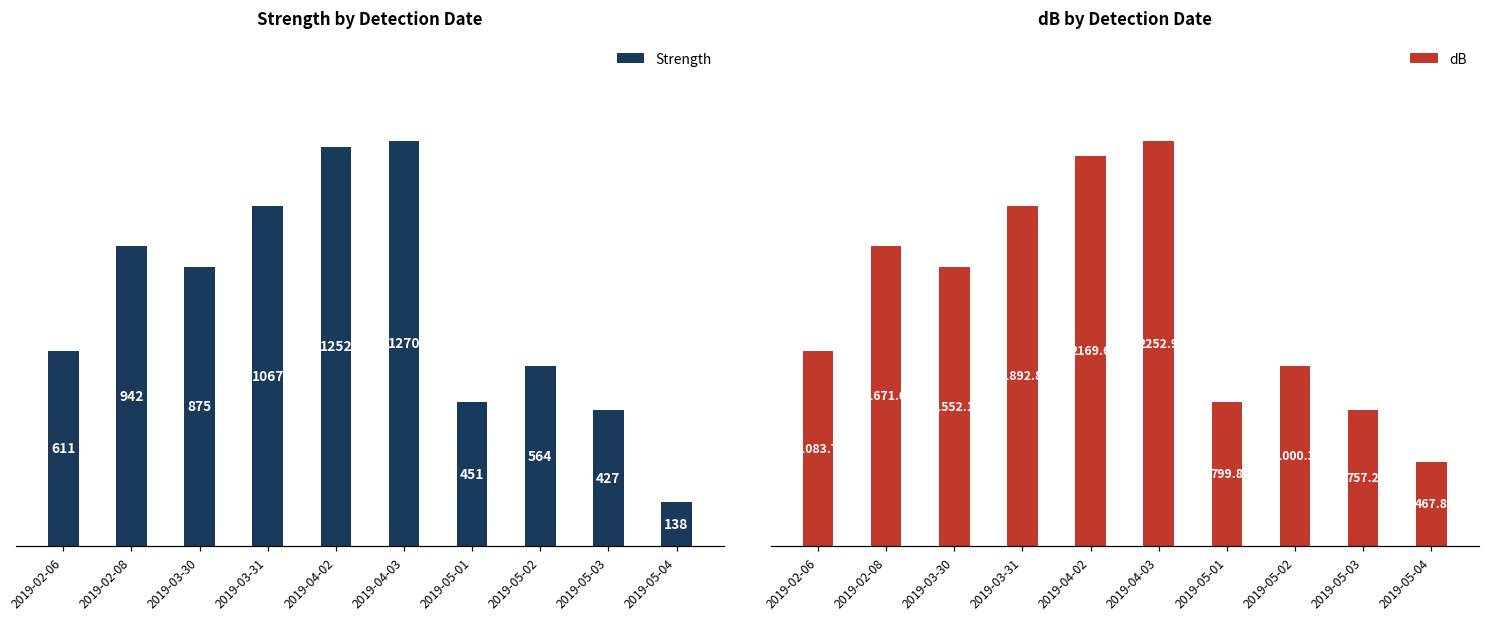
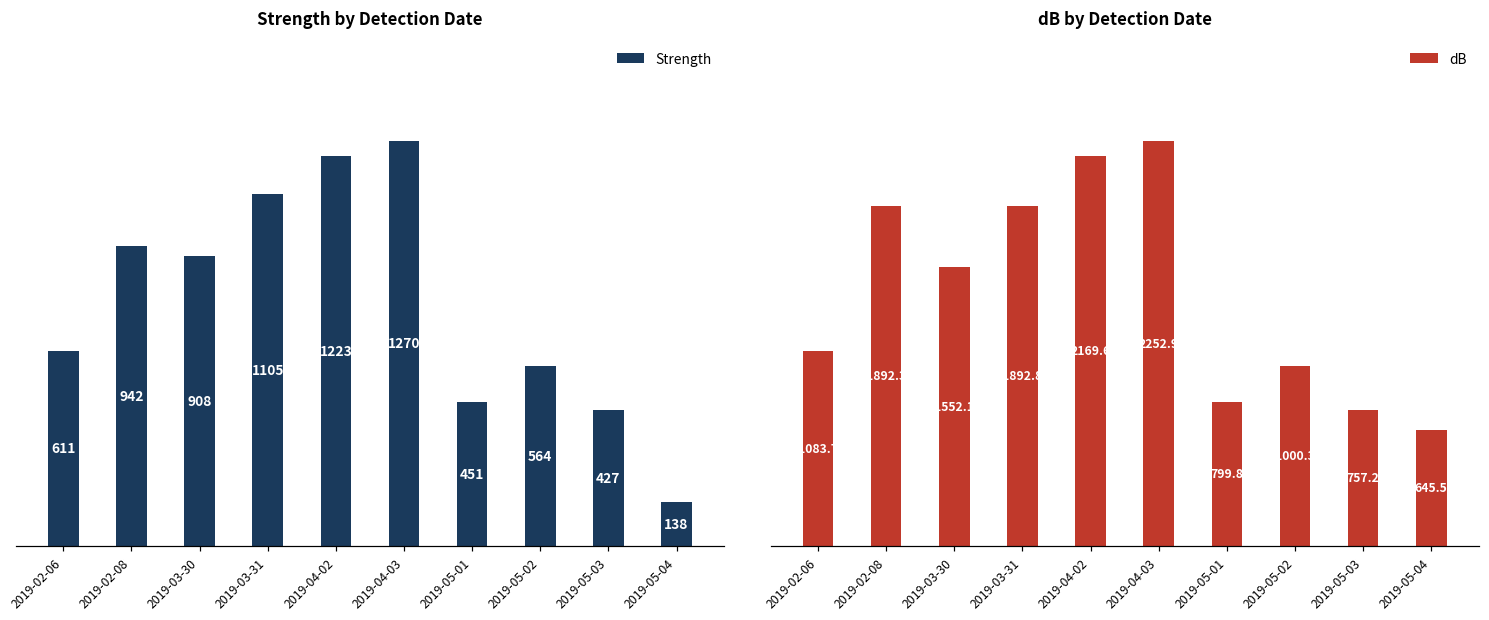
  {
    "Strength by Detection Date": {
      "2019-02-06": 611,
      "2019-02-08": 942,
-     "2019-03-30": 875,
-     "2019-03-31": 1067,
-     "2019-04-02": 1252,
+     "2019-03-30": 908,
+     "2019-03-31": 1105,
+     "2019-04-02": 1223,
      "2019-04-03": 1270,
      "2019-05-01": 451,
      "2019-05-02": 564,
      "2019-05-03": 427,
      "2019-05-04": 138
    },
    "dB by Detection Date": {
      "2019-02-06": 1083.7,
-     "2019-02-08": 1671.0,
+     "2019-02-08": 1892.3,
      "2019-03-30": 1552.1,
      "2019-03-31": 1892.8,
      "2019-04-02": 2169.6,
      "2019-04-03": 2252.9,
      "2019-05-01": 799.8,
      "2019-05-02": 1000.3,
      "2019-05-03": 757.2,
-     "2019-05-04": 467.8
+     "2019-05-04": 645.5
    }
  }
